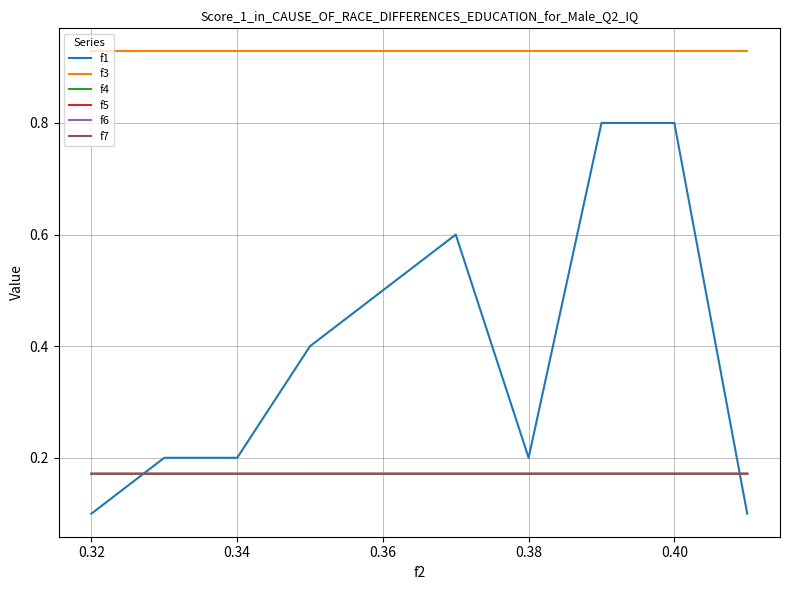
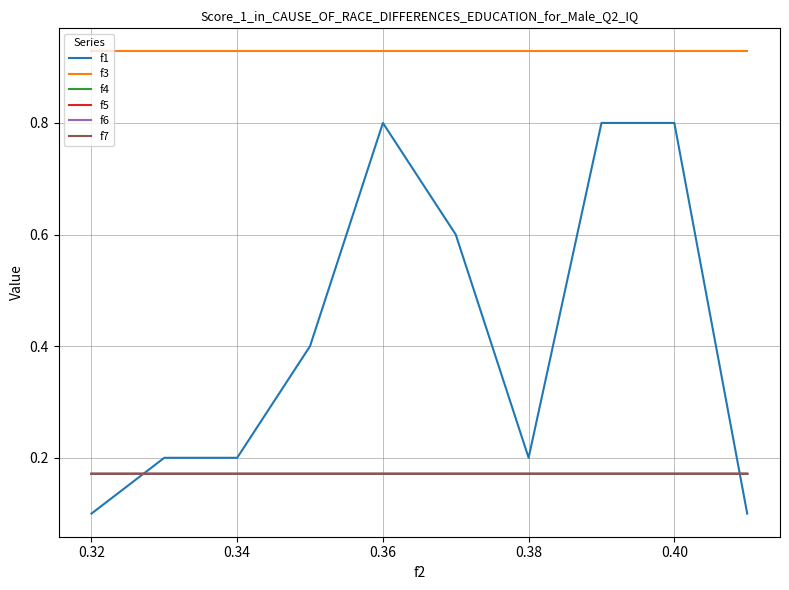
  {
    "f1": {
      "0.32": 0.1,
      "0.34": 0.2,
-     "0.36": 0.5,
+     "0.36": 0.8,
      "0.38": 0.2,
      "0.40": 0.8
    },
    "f3": {
      "0.34": 0.93,
      "0.36": 0.93,
      "0.38": 0.93,
      "0.40": 0.93
    },
    "f7": {
      "0.32": 0.17,
      "0.34": 0.17,
      "0.36": 0.17,
      "0.38": 0.17,
      "0.40": 0.17
    }
  }
